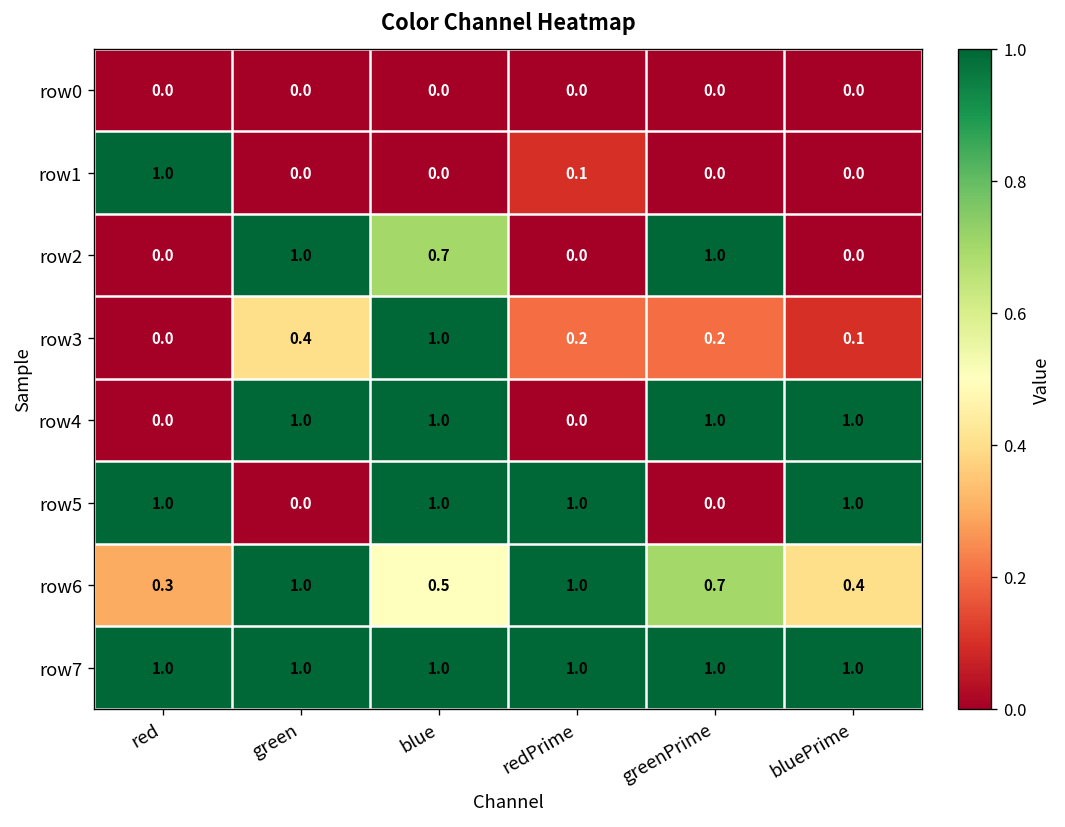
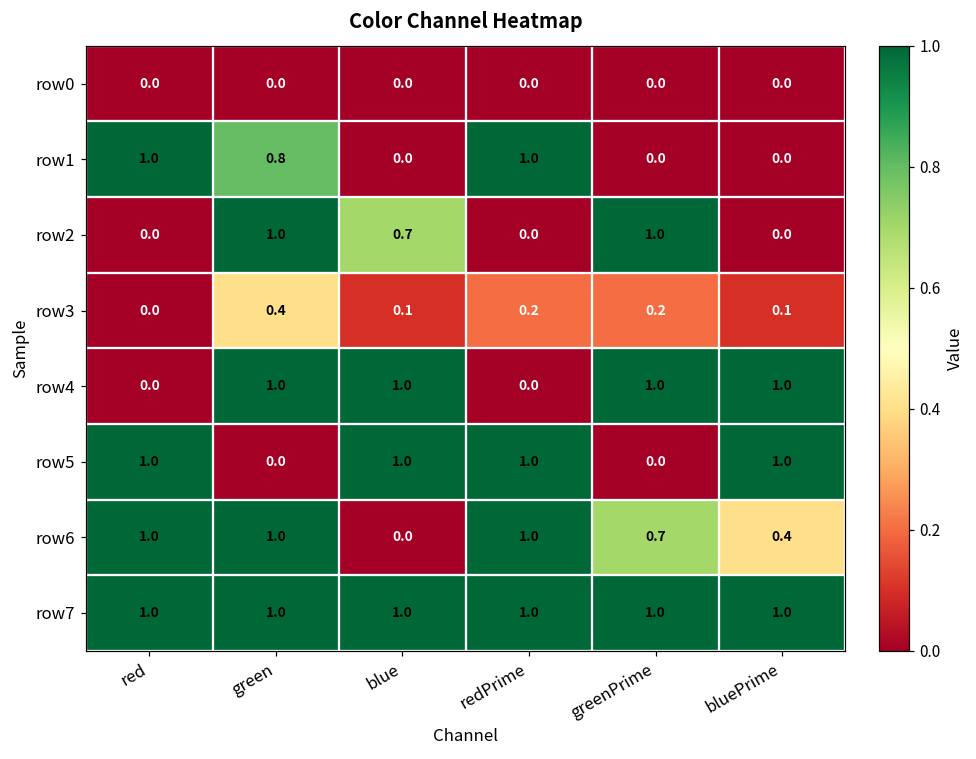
  {
    "row0": {
      "red": 0.0,
      "green": 0.0,
      "blue": 0.0,
      "redPrime": 0.0,
      "greenPrime": 0.0,
      "bluePrime": 0.0
    },
    "row1": {
      "red": 1.0,
-     "green": 0.0,
+     "green": 0.8,
      "blue": 0.0,
-     "redPrime": 0.1,
+     "redPrime": 1.0,
      "greenPrime": 0.0,
      "bluePrime": 0.0
    },
    "row2": {
      "red": 0.0,
      "green": 1.0,
      "blue": 0.7,
      "redPrime": 0.0,
      "greenPrime": 1.0,
      "bluePrime": 0.0
    },
    "row3": {
      "red": 0.0,
      "green": 0.4,
-     "blue": 1.0,
+     "blue": 0.1,
      "redPrime": 0.2,
      "greenPrime": 0.2,
      "bluePrime": 0.1
    },
    "row4": {
      "red": 0.0,
      "green": 1.0,
      "blue": 1.0,
      "redPrime": 0.0,
      "greenPrime": 1.0,
      "bluePrime": 1.0
    },
    "row5": {
      "red": 1.0,
      "green": 0.0,
      "blue": 1.0,
      "redPrime": 1.0,
      "greenPrime": 0.0,
      "bluePrime": 1.0
    },
    "row6": {
-     "red": 0.3,
+     "red": 1.0,
      "green": 1.0,
-     "blue": 0.5,
+     "blue": 0.0,
      "redPrime": 1.0,
      "greenPrime": 0.7,
      "bluePrime": 0.4
    },
    "row7": {
      "red": 1.0,
      "green": 1.0,
      "blue": 1.0,
      "redPrime": 1.0,
      "greenPrime": 1.0,
      "bluePrime": 1.0
    }
  }
